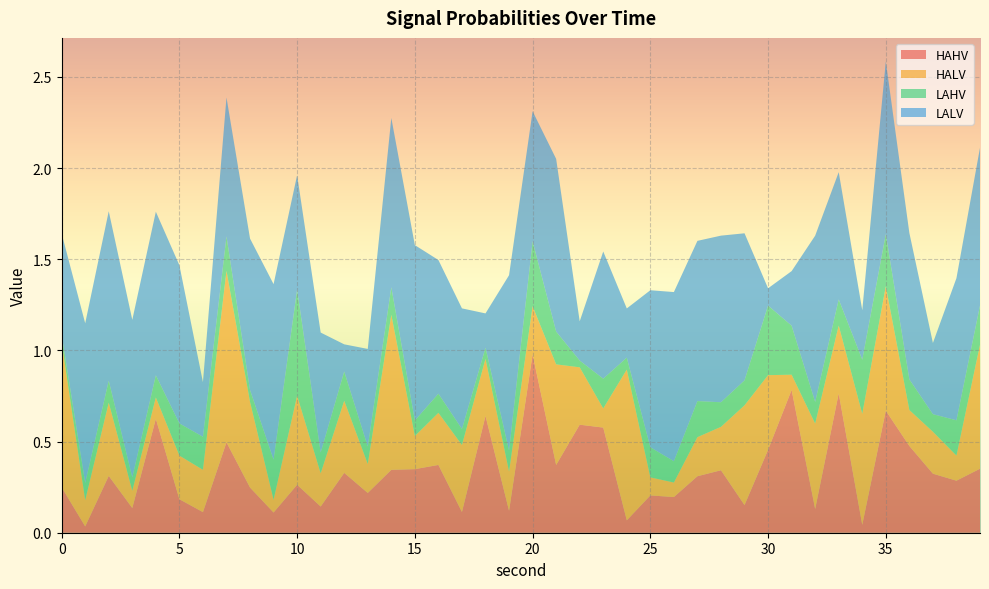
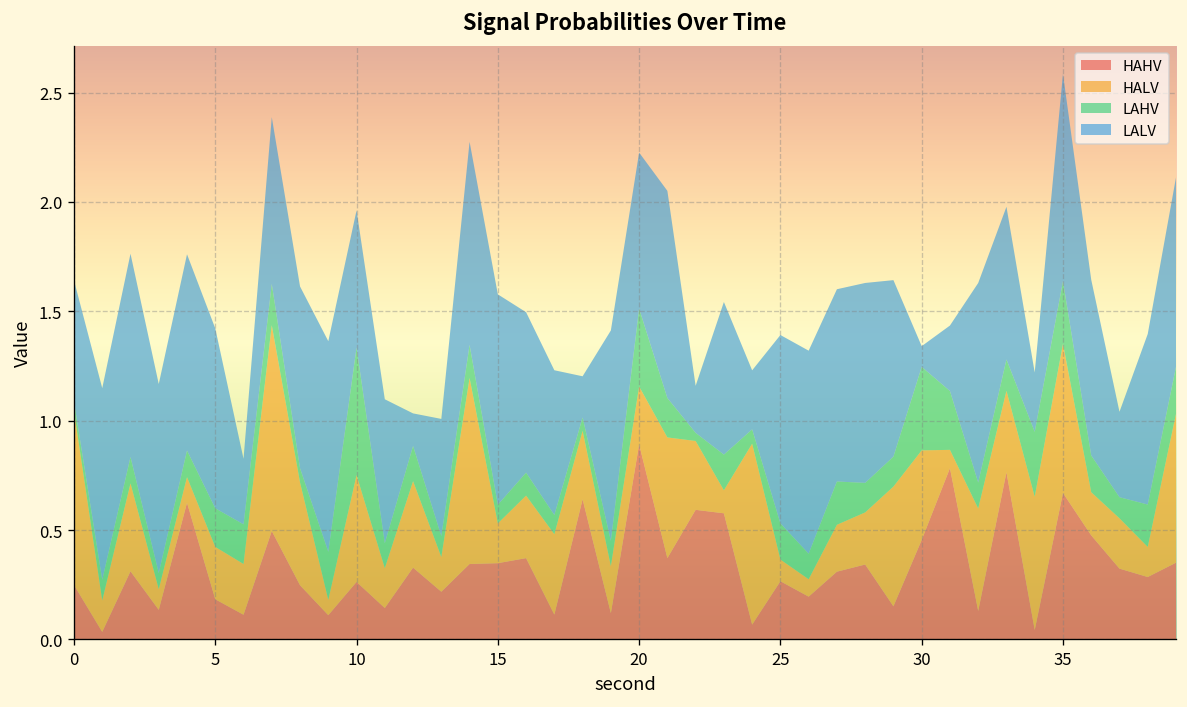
  {
    "HAHV": {
      "0": 0.25,
      "5": 0.18,
      "10": 0.26,
      "15": 0.35,
-     "20": 0.98,
-     "25": 0.20,
+     "20": 0.89,
+     "25": 0.27,
      "30": 0.45,
      "35": 0.67
    },
    "HALV": {
      "0": 0.80,
      "5": 0.24,
      "10": 0.49,
      "15": 0.18,
      "20": 0.26,
      "25": 0.10,
      "30": 0.41,
      "35": 0.68
    },
    "LAHV": {
      "0": 0.04,
      "5": 0.18,
      "10": 0.58,
      "15": 0.09,
      "20": 0.36,
      "25": 0.17,
      "30": 0.38,
      "35": 0.29
    },
    "LALV": {
      "0": 0.55,
-     "5": 0.87,
+     "5": 0.82,
      "10": 0.63,
      "15": 0.96,
      "20": 0.71,
      "25": 0.86,
      "30": 0.09,
      "35": 0.95
    }
  }
